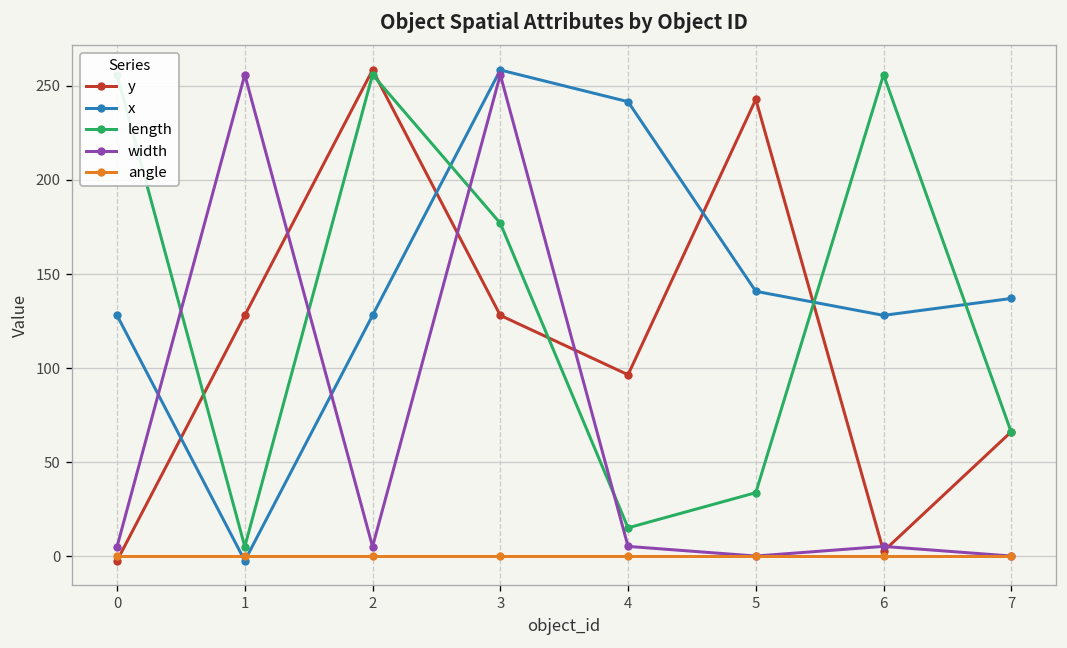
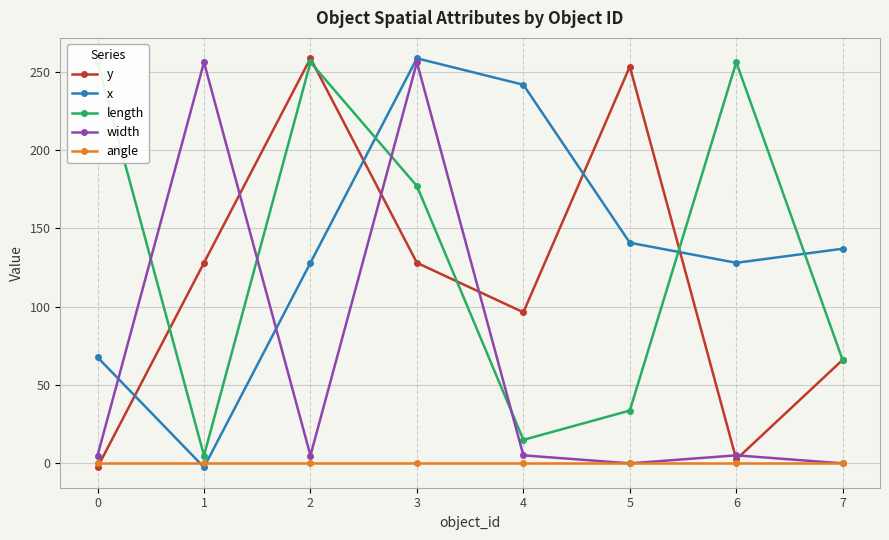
  {
    "y": {
      "0": -3,
      "1": 128,
      "2": 259,
      "3": 128,
      "4": 96,
-     "5": 243,
+     "5": 253,
      "6": 3
    },
    "x": {
-     "0": 128,
+     "0": 68,
      "1": -3,
      "2": 128,
      "3": 259,
      "4": 242,
      "5": 141,
      "6": 128,
      "7": 137
    },
    "length": {
      "1": 5,
      "2": 256,
      "3": 177,
      "4": 15,
      "5": 34,
      "6": 256
    },
    "width": {
      "0": 5,
      "1": 256,
      "2": 5,
      "3": 256,
      "4": 5,
      "6": 5
    },
    "angle": {
      "0": 0,
      "1": 0,
      "2": 0,
      "3": 0,
      "4": 0,
      "6": 0
    }
  }
